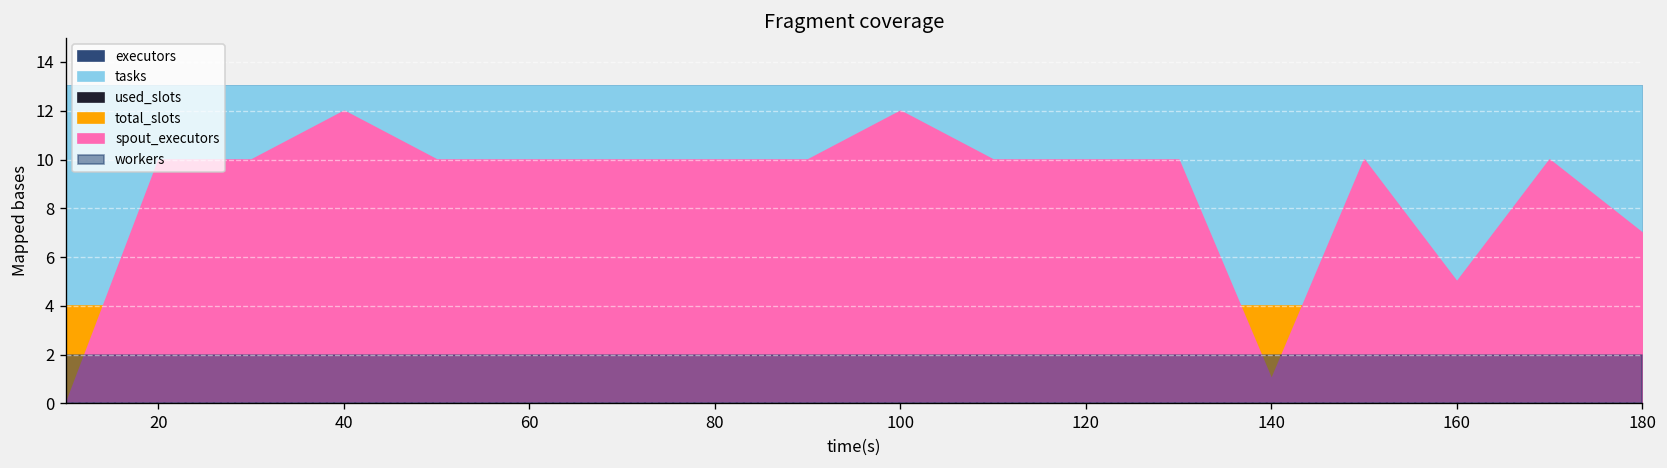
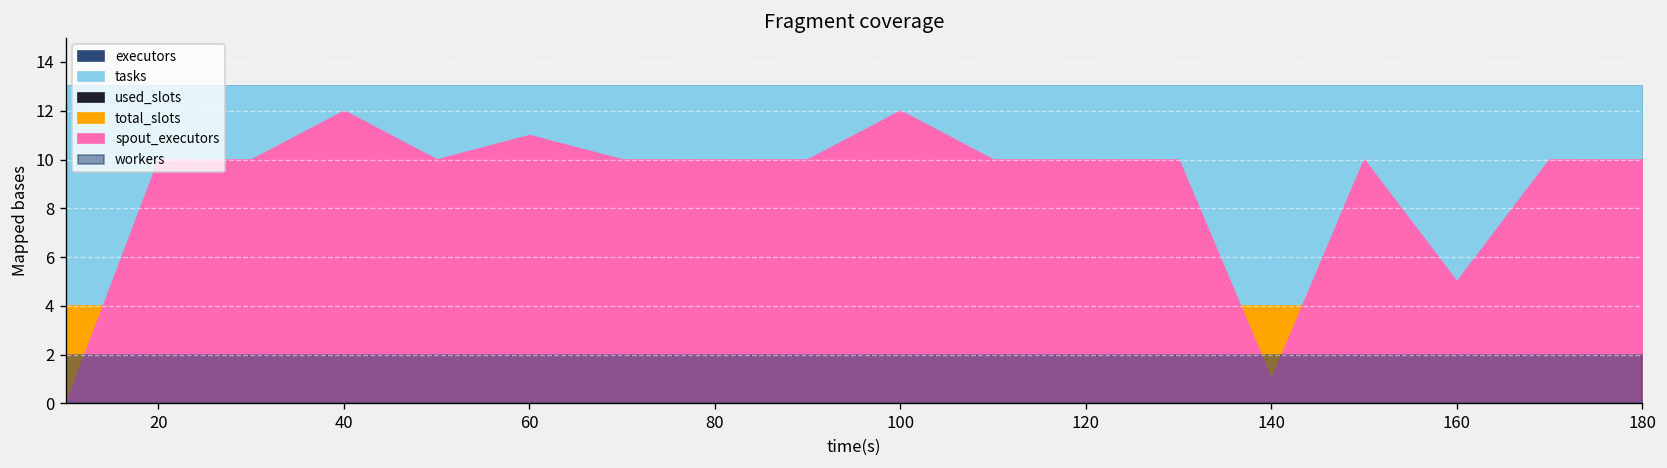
  {
    "tasks": {
      "40": 13,
      "60": 13,
      "80": 13,
      "100": 13,
      "120": 13,
      "140": 13,
      "160": 13,
      "180": 13
    },
    "total_slots": {
      "140": 4
    },
    "spout_executors": {
      "40": 12,
-     "60": 10,
+     "60": 11,
      "80": 10,
      "100": 12,
      "120": 10,
      "140": 1,
      "160": 5,
-     "180": 7
+     "180": 10
    },
    "workers": {
      "20": 2,
      "40": 2,
      "60": 2,
      "80": 2,
      "100": 2,
      "120": 2,
      "140": 2,
      "160": 2,
      "180": 2
    }
  }
